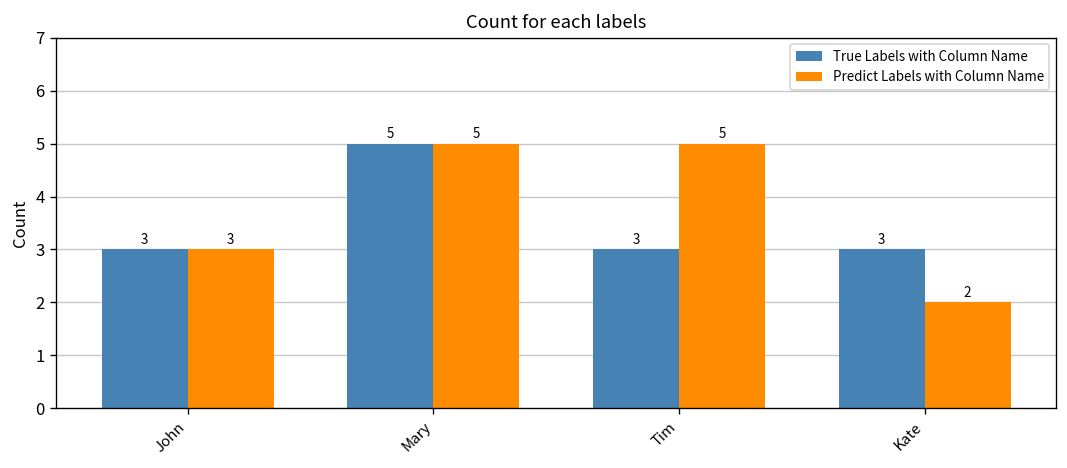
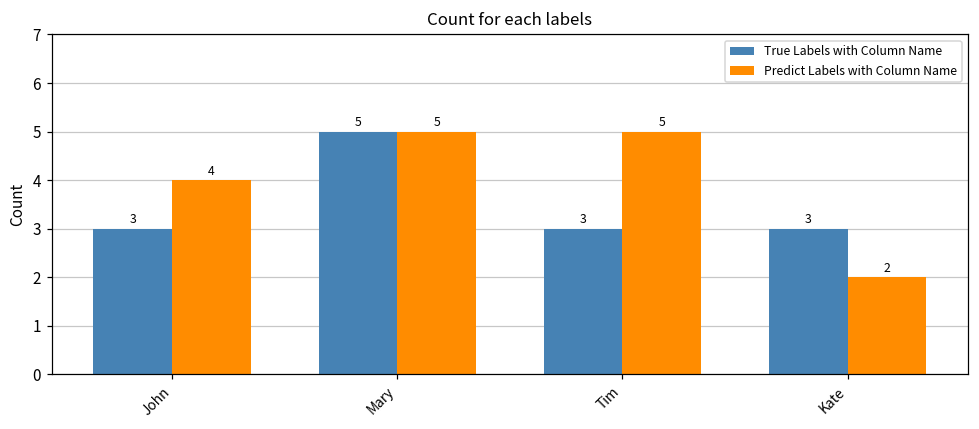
  {
    "True Labels with Column Name": {
      "John": 3,
      "Mary": 5,
      "Tim": 3,
      "Kate": 3
    },
    "Predict Labels with Column Name": {
-     "John": 3,
+     "John": 4,
      "Mary": 5,
      "Tim": 5,
      "Kate": 2
    }
  }
